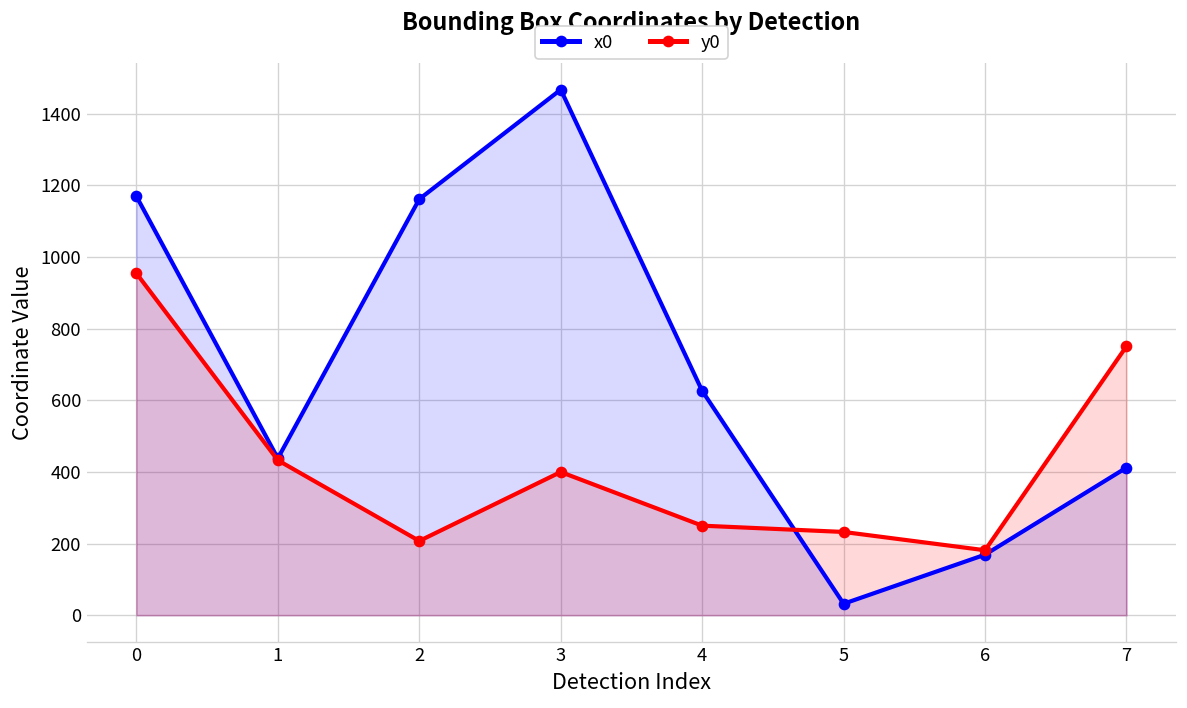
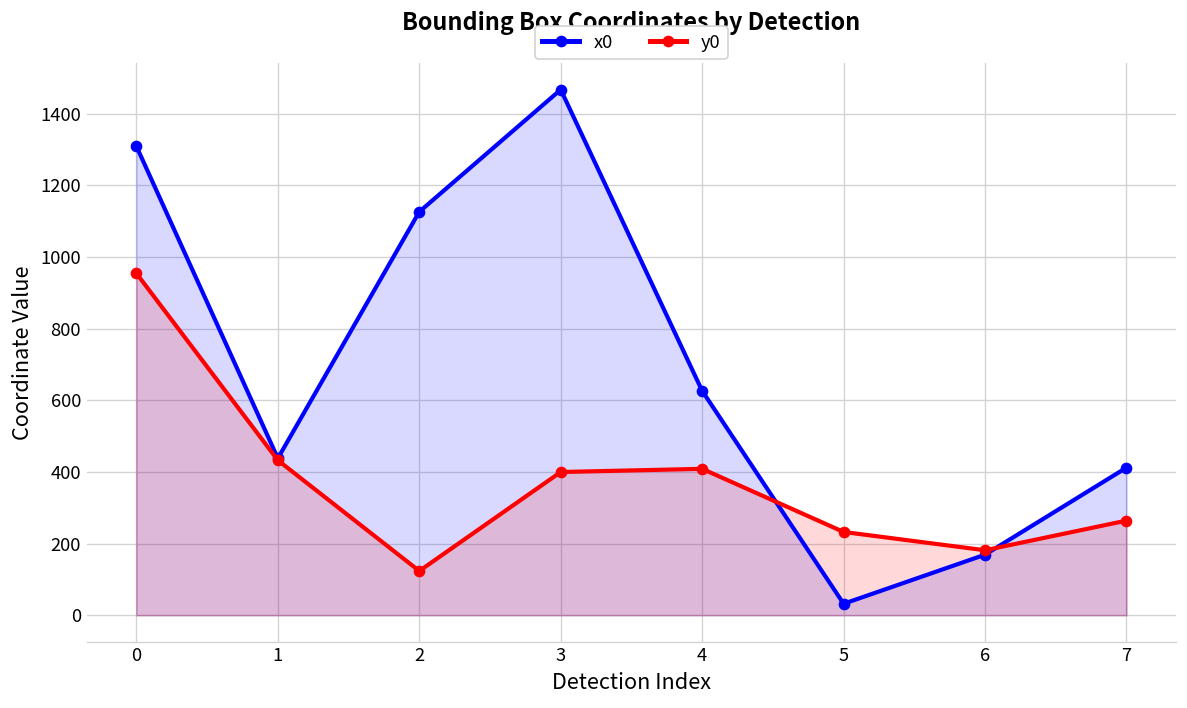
  {
    "x0": {
-     "0": 1170,
-     "2": 1160,
+     "0": 1310,
+     "2": 1130,
      "3": 1470,
      "4": 630,
      "5": 30,
      "6": 170,
      "7": 410
    },
    "y0": {
      "0": 950,
-     "2": 210,
+     "2": 120,
      "3": 400,
-     "4": 250,
+     "4": 410,
      "5": 230,
      "6": 180,
-     "7": 750
+     "7": 260
    }
  }
